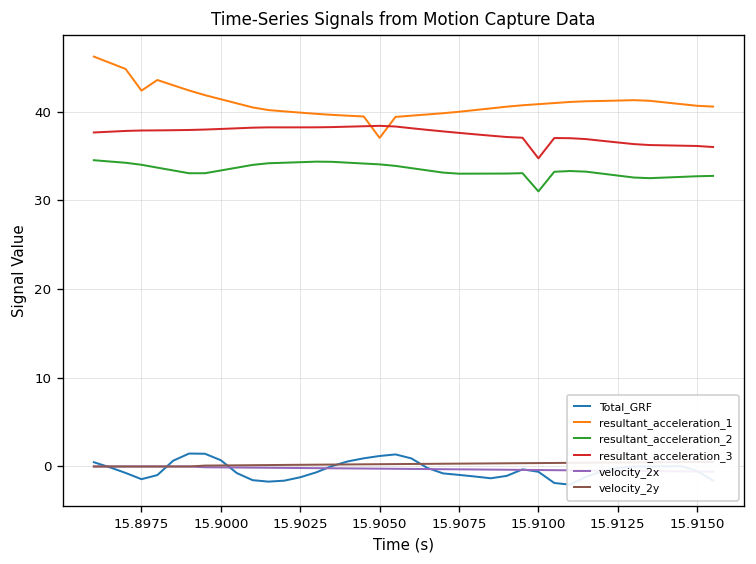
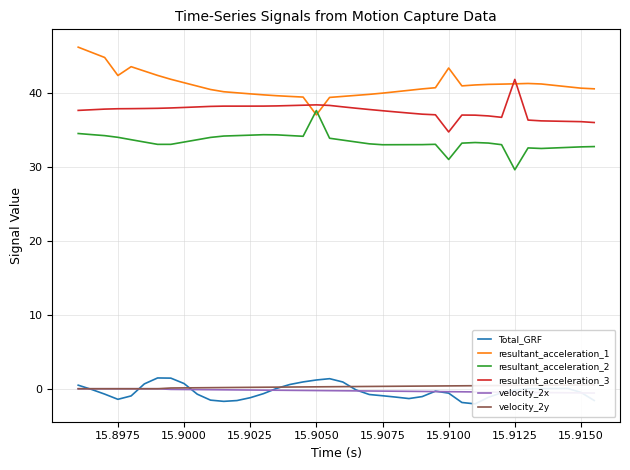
  {
    "Total_GRF": {
      "15.8975": -1,
      "15.9000": 1,
      "15.9025": -1,
      "15.9050": 1,
      "15.9075": -1
    },
    "resultant_acceleration_1": {
      "15.8975": 42,
      "15.9000": 41,
      "15.9025": 40,
      "15.9050": 37,
      "15.9075": 40,
-     "15.9100": 41,
+     "15.9100": 43,
      "15.9125": 41,
      "15.9150": 41
    },
    "resultant_acceleration_2": {
      "15.8975": 34,
      "15.9000": 33,
      "15.9025": 34,
-     "15.9050": 34,
+     "15.9050": 38,
      "15.9075": 33,
      "15.9100": 31,
-     "15.9125": 33,
+     "15.9125": 30,
      "15.9150": 33
    },
    "resultant_acceleration_3": {
      "15.8975": 38,
      "15.9000": 38,
      "15.9025": 38,
      "15.9050": 38,
      "15.9075": 38,
      "15.9100": 35,
-     "15.9125": 37,
+     "15.9125": 42,
      "15.9150": 36
    },
    "velocity_2x": {
      "15.9025": 0,
      "15.9050": 0,
      "15.9075": 0
    },
    "velocity_2y": {
      "15.9025": 0,
      "15.9050": 0,
      "15.9075": 0,
      "15.9100": 0
    }
  }
